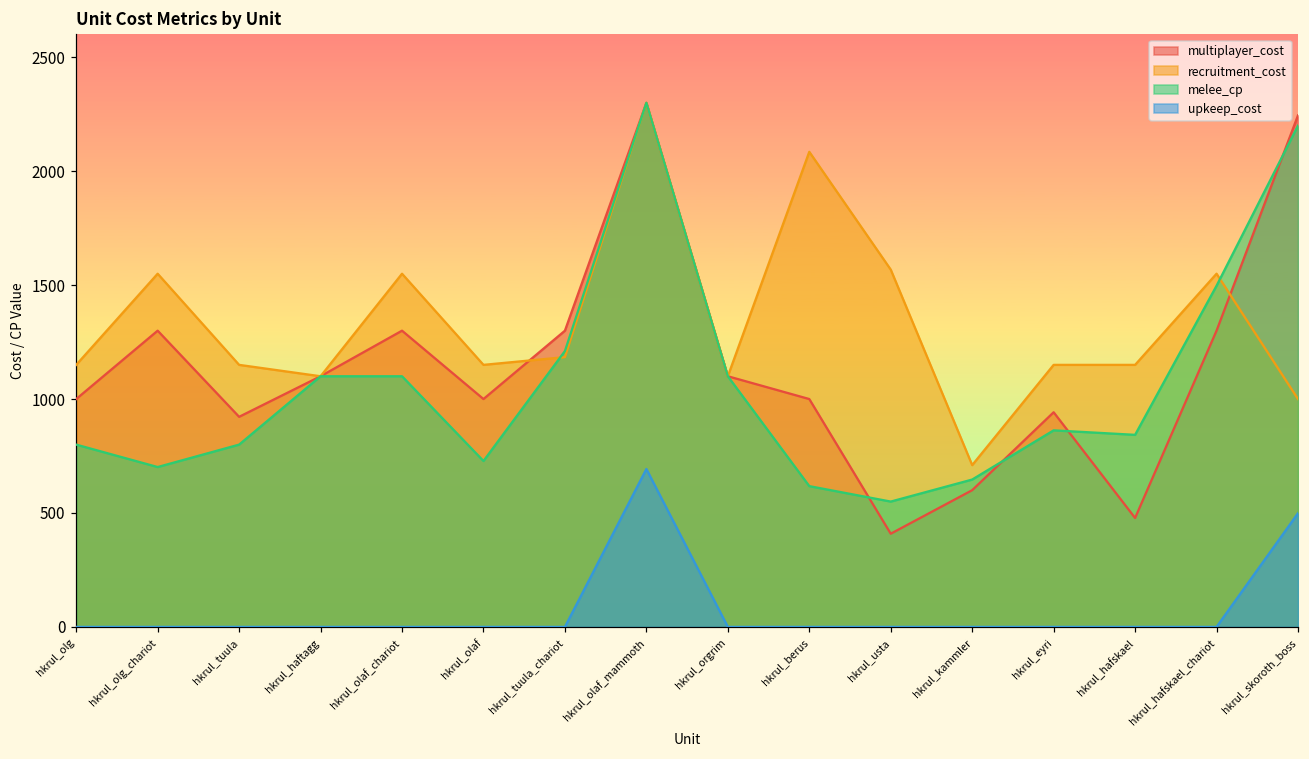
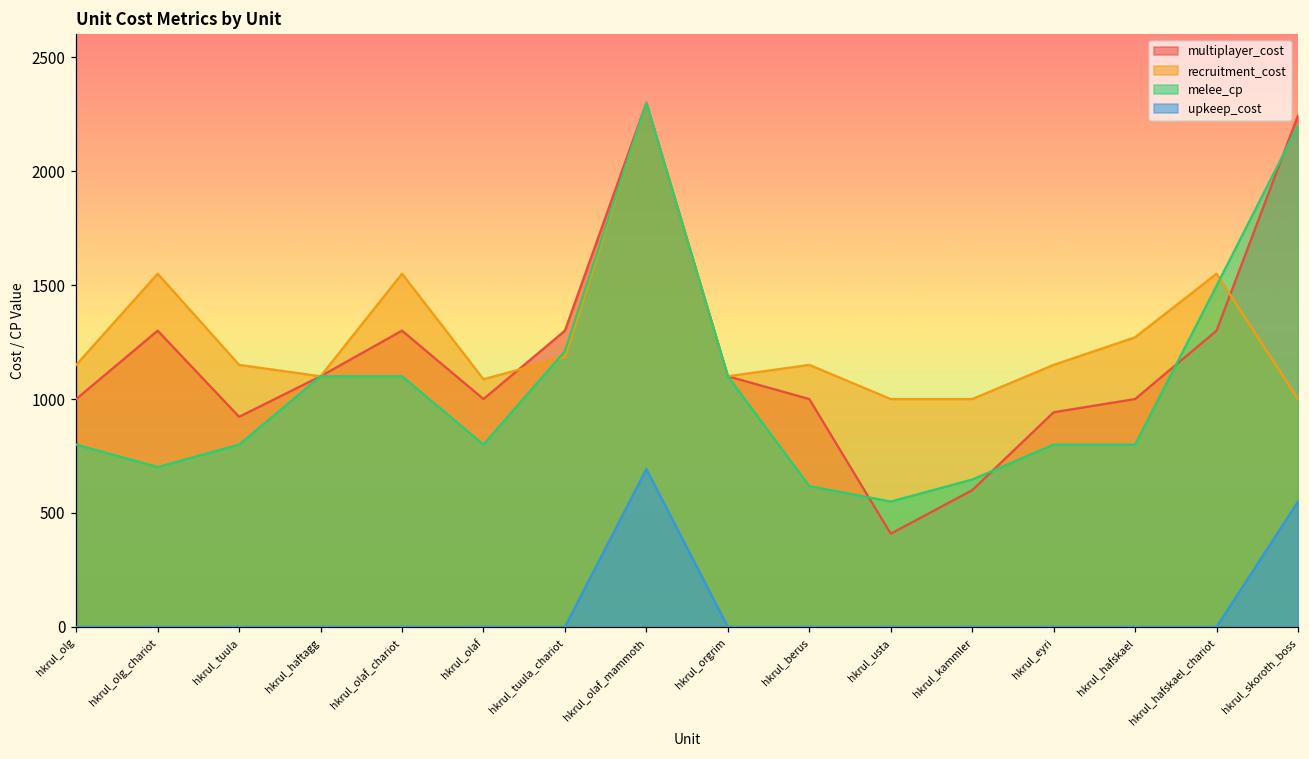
  {
    "multiplayer_cost": {
      "hkrul_olg": 1000,
      "hkrul_olg_chariot": 1300,
      "hkrul_tuula": 920,
      "hkrul_olaf_chariot": 1300,
      "hkrul_olaf": 1000,
      "hkrul_tuula_chariot": 1300,
      "hkrul_berus": 1000,
      "hkrul_usta": 410,
      "hkrul_kammler": 600,
      "hkrul_eyri": 940,
-     "hkrul_hafskael": 480,
+     "hkrul_hafskael": 1000,
      "hkrul_hafskael_chariot": 1300,
      "hkrul_skoroth_boss": 2250
    },
    "recruitment_cost": {
      "hkrul_olg": 1150,
      "hkrul_olg_chariot": 1550,
      "hkrul_tuula": 1150,
      "hkrul_olaf_chariot": 1550,
-     "hkrul_olaf": 1150,
+     "hkrul_olaf": 1090,
      "hkrul_tuula_chariot": 1180,
-     "hkrul_berus": 2090,
-     "hkrul_usta": 1570,
-     "hkrul_kammler": 710,
+     "hkrul_berus": 1150,
+     "hkrul_usta": 1000,
+     "hkrul_kammler": 1000,
      "hkrul_eyri": 1150,
-     "hkrul_hafskael": 1150,
+     "hkrul_hafskael": 1270,
      "hkrul_hafskael_chariot": 1550,
      "hkrul_skoroth_boss": 1000
    },
    "melee_cp": {
      "hkrul_olg": 800,
      "hkrul_olg_chariot": 700,
      "hkrul_tuula": 800,
      "hkrul_olaf_chariot": 1100,
-     "hkrul_olaf": 730,
+     "hkrul_olaf": 800,
      "hkrul_tuula_chariot": 1210,
      "hkrul_berus": 620,
      "hkrul_usta": 550,
      "hkrul_kammler": 650,
-     "hkrul_eyri": 860,
-     "hkrul_hafskael": 840,
+     "hkrul_eyri": 800,
+     "hkrul_hafskael": 800,
      "hkrul_hafskael_chariot": 1500,
      "hkrul_skoroth_boss": 2200
    },
    "upkeep_cost": {
      "hkrul_olg": 0,
      "hkrul_olg_chariot": 0,
      "hkrul_tuula": 0,
      "hkrul_haftagg": 0,
      "hkrul_olaf_chariot": 0,
      "hkrul_olaf": 0,
      "hkrul_tuula_chariot": 0,
      "hkrul_olaf_mammoth": 690,
      "hkrul_orgrim": 0,
      "hkrul_berus": 0,
      "hkrul_usta": 0,
      "hkrul_kammler": 0,
      "hkrul_eyri": 0,
      "hkrul_hafskael": 0,
      "hkrul_hafskael_chariot": 0,
-     "hkrul_skoroth_boss": 500
+     "hkrul_skoroth_boss": 550
    }
  }
